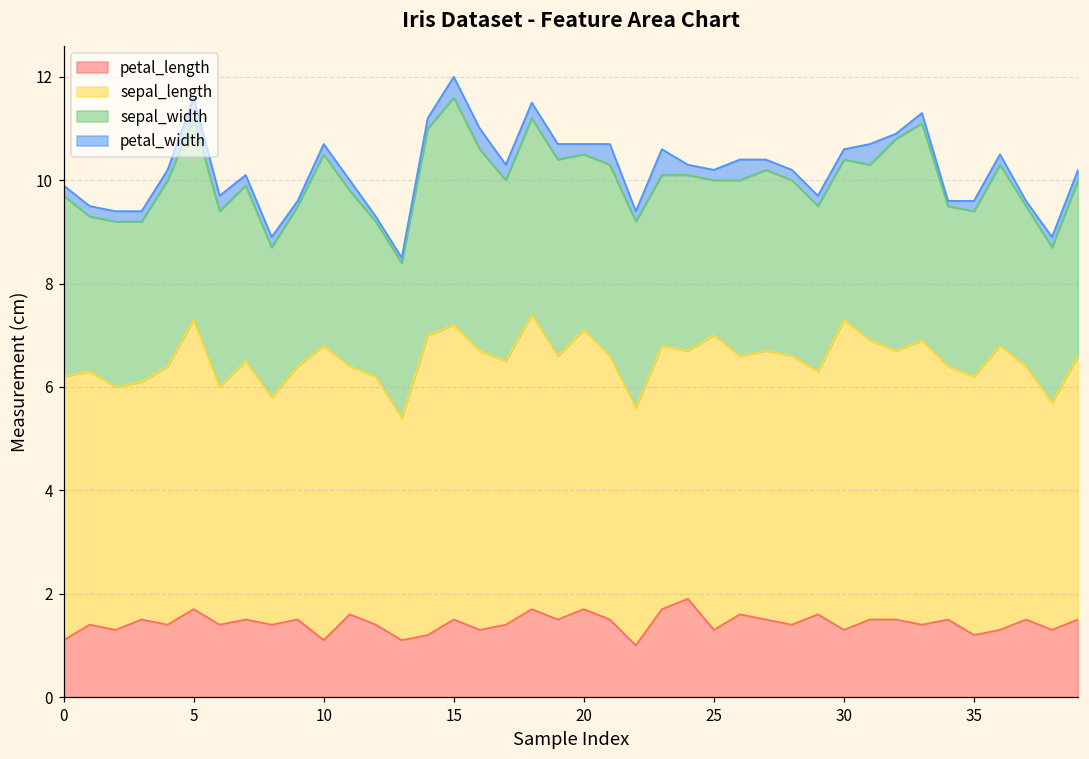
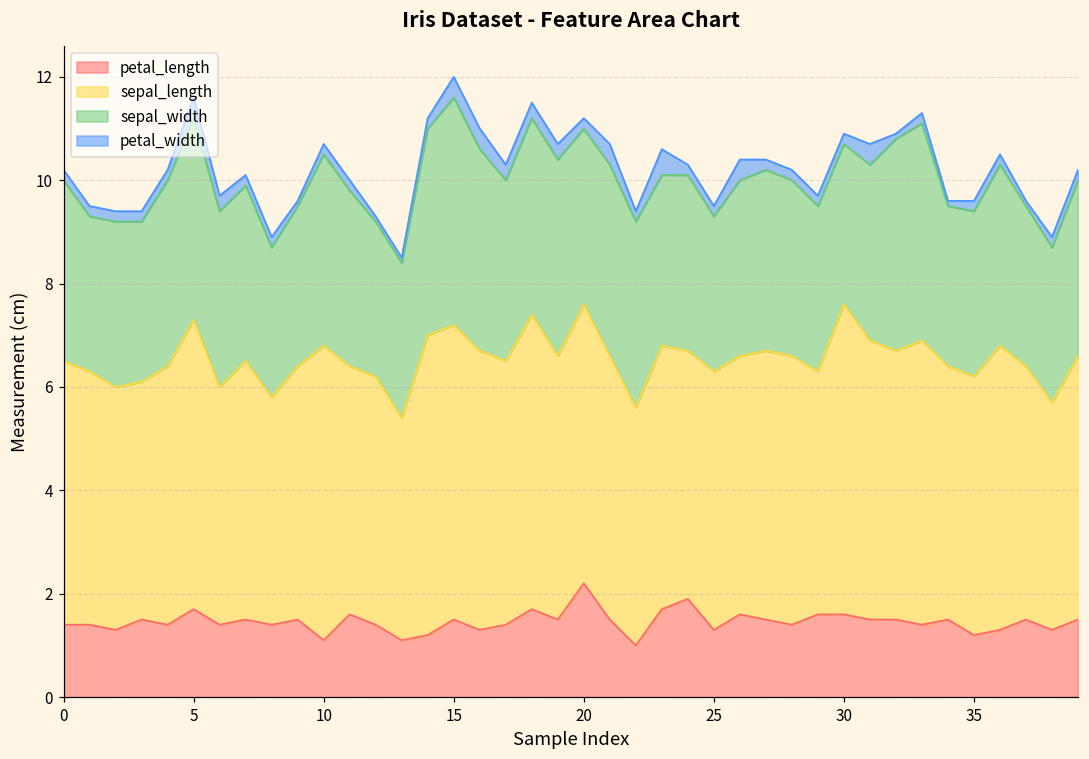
  {
    "petal_length": {
-     "0": 1.1,
+     "0": 1.4,
      "5": 1.7,
      "10": 1.1,
      "15": 1.5,
-     "20": 1.7,
+     "20": 2.2,
      "25": 1.3,
-     "30": 1.3,
+     "30": 1.6,
      "35": 1.2
    },
    "sepal_length": {
      "0": 5.1,
      "5": 5.6,
      "10": 5.7,
      "15": 5.7,
      "20": 5.4,
-     "25": 5.7,
+     "25": 5.0,
      "30": 6.0,
      "35": 5.0
    },
    "sepal_width": {
      "0": 3.5,
      "10": 3.7,
      "15": 4.4,
      "20": 3.4,
      "25": 3.0,
      "30": 3.1,
      "35": 3.2
    },
    "petal_width": {
      "0": 0.2,
      "10": 0.2,
      "15": 0.4,
      "20": 0.2,
      "25": 0.2,
      "30": 0.2,
      "35": 0.2
    }
  }
